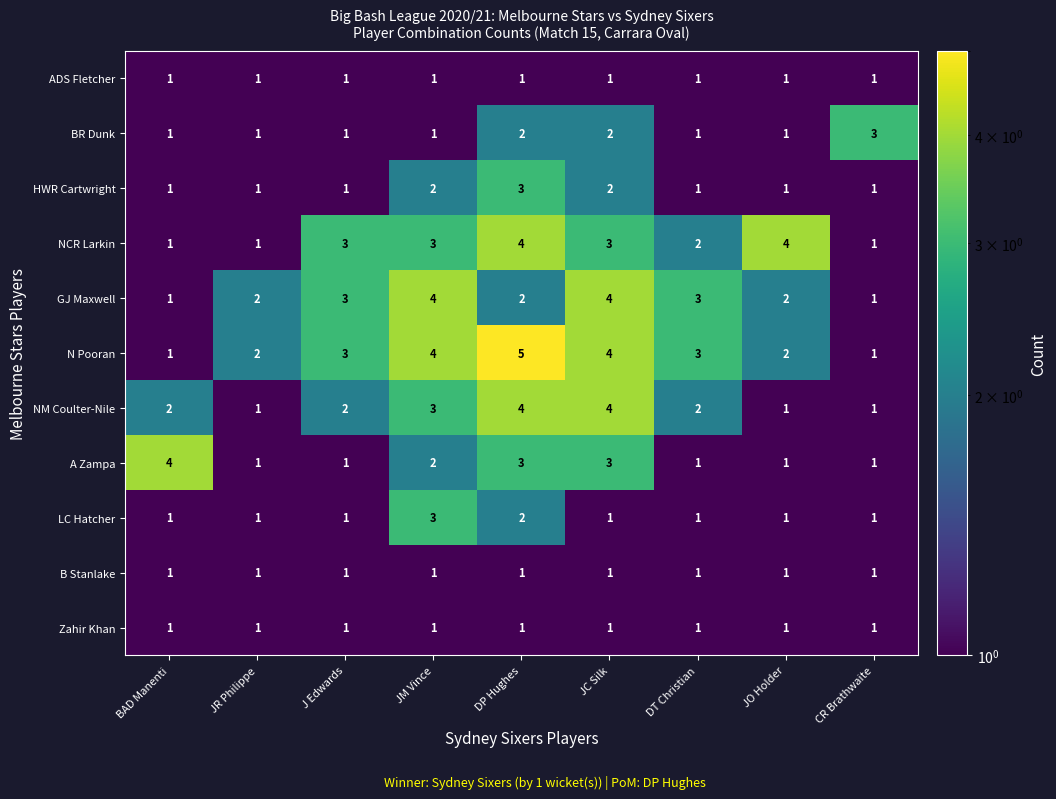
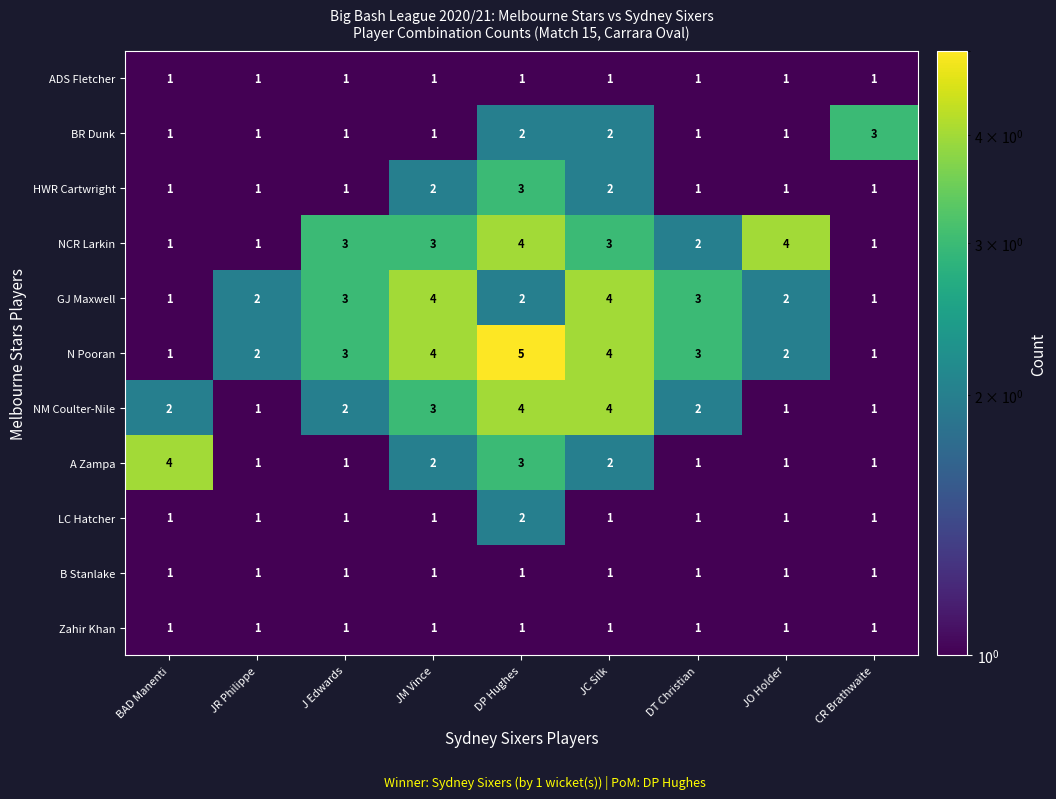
  {
    "ADS Fletcher": {
      "BAD Manenti": 1,
      "JR Philippe": 1,
      "J Edwards": 1,
      "JM Vince": 1,
      "DP Hughes": 1,
      "JC Silk": 1,
      "DT Christian": 1,
      "JO Holder": 1,
      "CR Brathwaite": 1
    },
    "BR Dunk": {
      "BAD Manenti": 1,
      "JR Philippe": 1,
      "J Edwards": 1,
      "JM Vince": 1,
      "DP Hughes": 2,
      "JC Silk": 2,
      "DT Christian": 1,
      "JO Holder": 1,
      "CR Brathwaite": 3
    },
    "HWR Cartwright": {
      "BAD Manenti": 1,
      "JR Philippe": 1,
      "J Edwards": 1,
      "JM Vince": 2,
      "DP Hughes": 3,
      "JC Silk": 2,
      "DT Christian": 1,
      "JO Holder": 1,
      "CR Brathwaite": 1
    },
    "NCR Larkin": {
      "BAD Manenti": 1,
      "JR Philippe": 1,
      "J Edwards": 3,
      "JM Vince": 3,
      "DP Hughes": 4,
      "JC Silk": 3,
      "DT Christian": 2,
      "JO Holder": 4,
      "CR Brathwaite": 1
    },
    "GJ Maxwell": {
      "BAD Manenti": 1,
      "JR Philippe": 2,
      "J Edwards": 3,
      "JM Vince": 4,
      "DP Hughes": 2,
      "JC Silk": 4,
      "DT Christian": 3,
      "JO Holder": 2,
      "CR Brathwaite": 1
    },
    "N Pooran": {
      "BAD Manenti": 1,
      "JR Philippe": 2,
      "J Edwards": 3,
      "JM Vince": 4,
      "DP Hughes": 5,
      "JC Silk": 4,
      "DT Christian": 3,
      "JO Holder": 2,
      "CR Brathwaite": 1
    },
    "NM Coulter-Nile": {
      "BAD Manenti": 2,
      "JR Philippe": 1,
      "J Edwards": 2,
      "JM Vince": 3,
      "DP Hughes": 4,
      "JC Silk": 4,
      "DT Christian": 2,
      "JO Holder": 1,
      "CR Brathwaite": 1
    },
    "A Zampa": {
      "BAD Manenti": 4,
      "JR Philippe": 1,
      "J Edwards": 1,
      "JM Vince": 2,
      "DP Hughes": 3,
-     "JC Silk": 3,
+     "JC Silk": 2,
      "DT Christian": 1,
      "JO Holder": 1,
      "CR Brathwaite": 1
    },
    "LC Hatcher": {
      "BAD Manenti": 1,
      "JR Philippe": 1,
      "J Edwards": 1,
-     "JM Vince": 3,
+     "JM Vince": 1,
      "DP Hughes": 2,
      "JC Silk": 1,
      "DT Christian": 1,
      "JO Holder": 1,
      "CR Brathwaite": 1
    },
    "B Stanlake": {
      "BAD Manenti": 1,
      "JR Philippe": 1,
      "J Edwards": 1,
      "JM Vince": 1,
      "DP Hughes": 1,
      "JC Silk": 1,
      "DT Christian": 1,
      "JO Holder": 1,
      "CR Brathwaite": 1
    },
    "Zahir Khan": {
      "BAD Manenti": 1,
      "JR Philippe": 1,
      "J Edwards": 1,
      "JM Vince": 1,
      "DP Hughes": 1,
      "JC Silk": 1,
      "DT Christian": 1,
      "JO Holder": 1,
      "CR Brathwaite": 1
    }
  }
